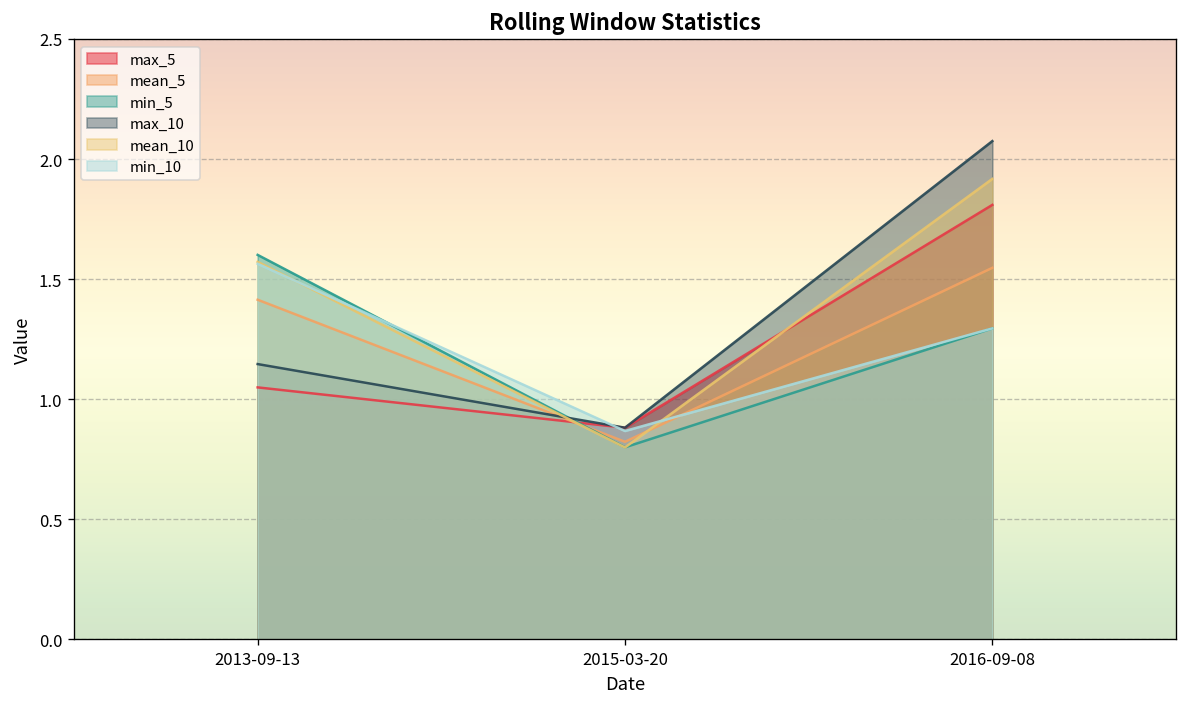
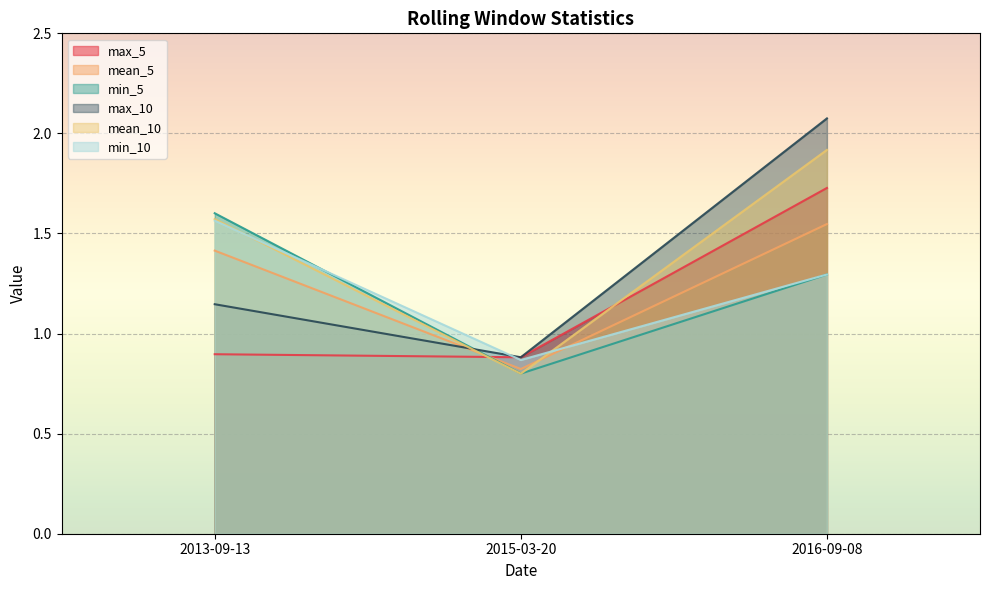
  {
    "max_5": {
-     "2013-09-13": 1.05,
-     "2016-09-08": 1.81
+     "2013-09-13": 0.90,
+     "2016-09-08": 1.73
    },
    "min_10": {
      "2015-03-20": 0.87
    }
  }
